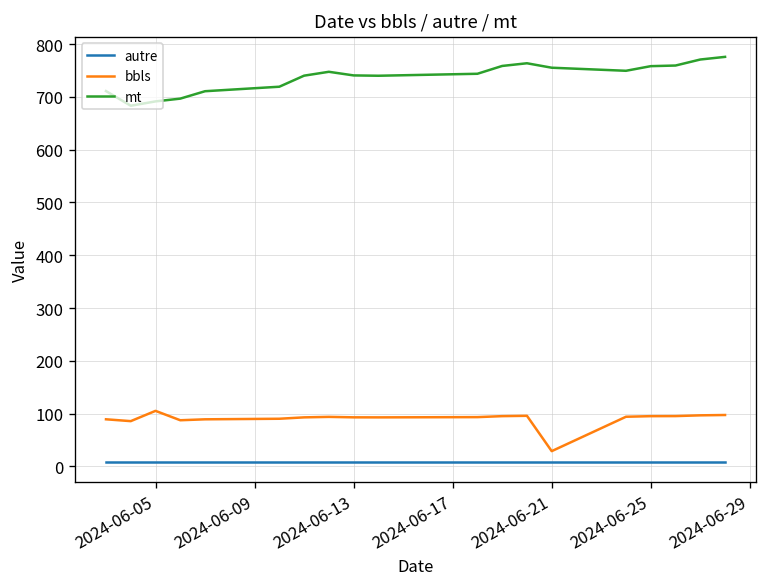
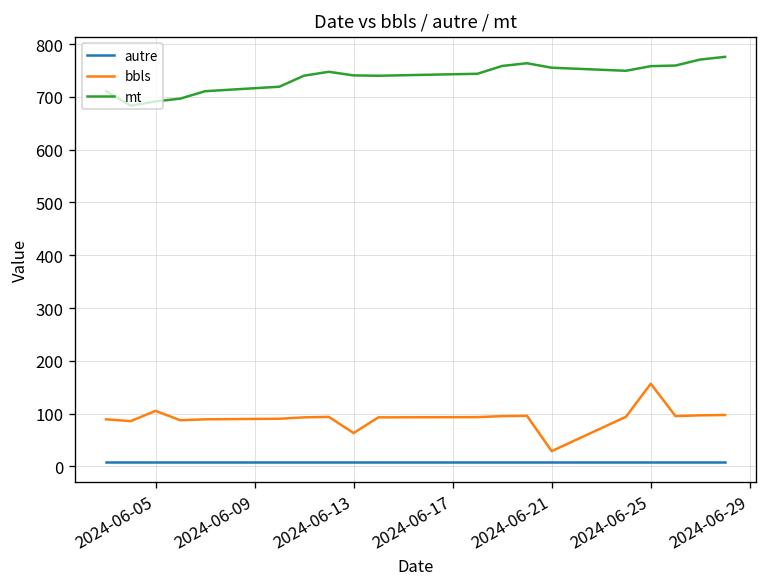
  {
    "autre": {
      "2024-06-05": 10,
      "2024-06-13": 10,
      "2024-06-21": 10,
      "2024-06-25": 10
    },
    "bbls": {
      "2024-06-05": 110,
-     "2024-06-13": 90,
+     "2024-06-13": 60,
      "2024-06-21": 30,
-     "2024-06-25": 100
+     "2024-06-25": 160
    },
    "mt": {
      "2024-06-13": 740,
      "2024-06-21": 760,
      "2024-06-25": 760
    }
  }
